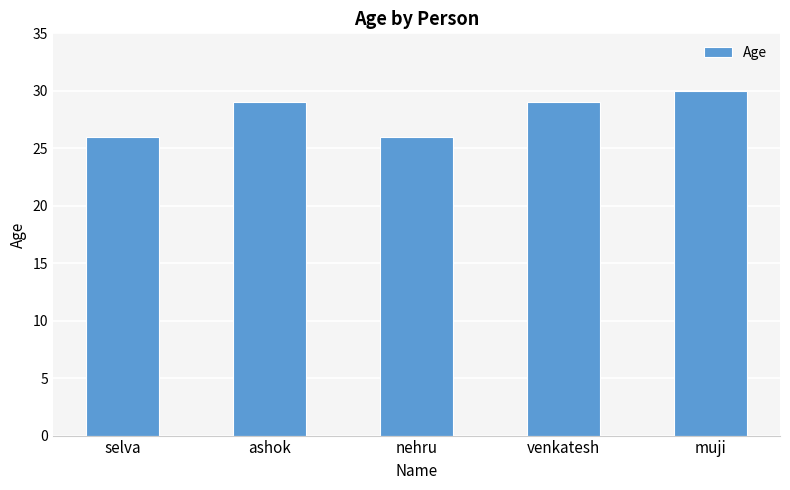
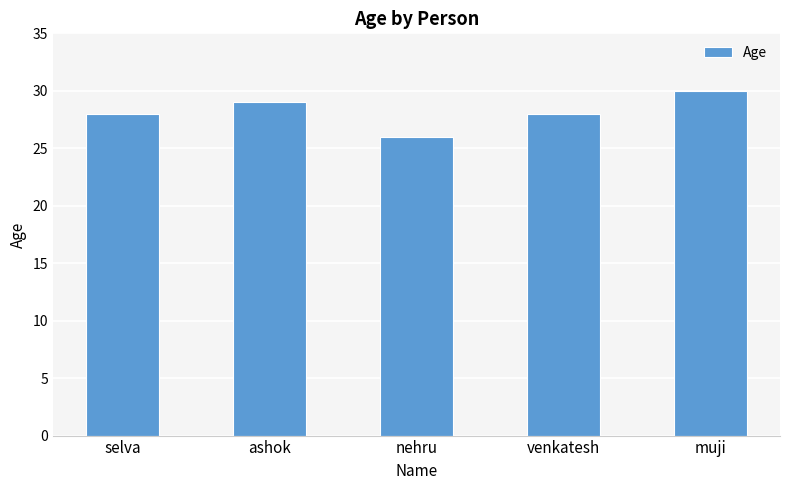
  {
-   "selva": 26,
+   "selva": 28,
    "ashok": 29,
    "nehru": 26,
-   "venkatesh": 29,
+   "venkatesh": 28,
    "muji": 30
  }
